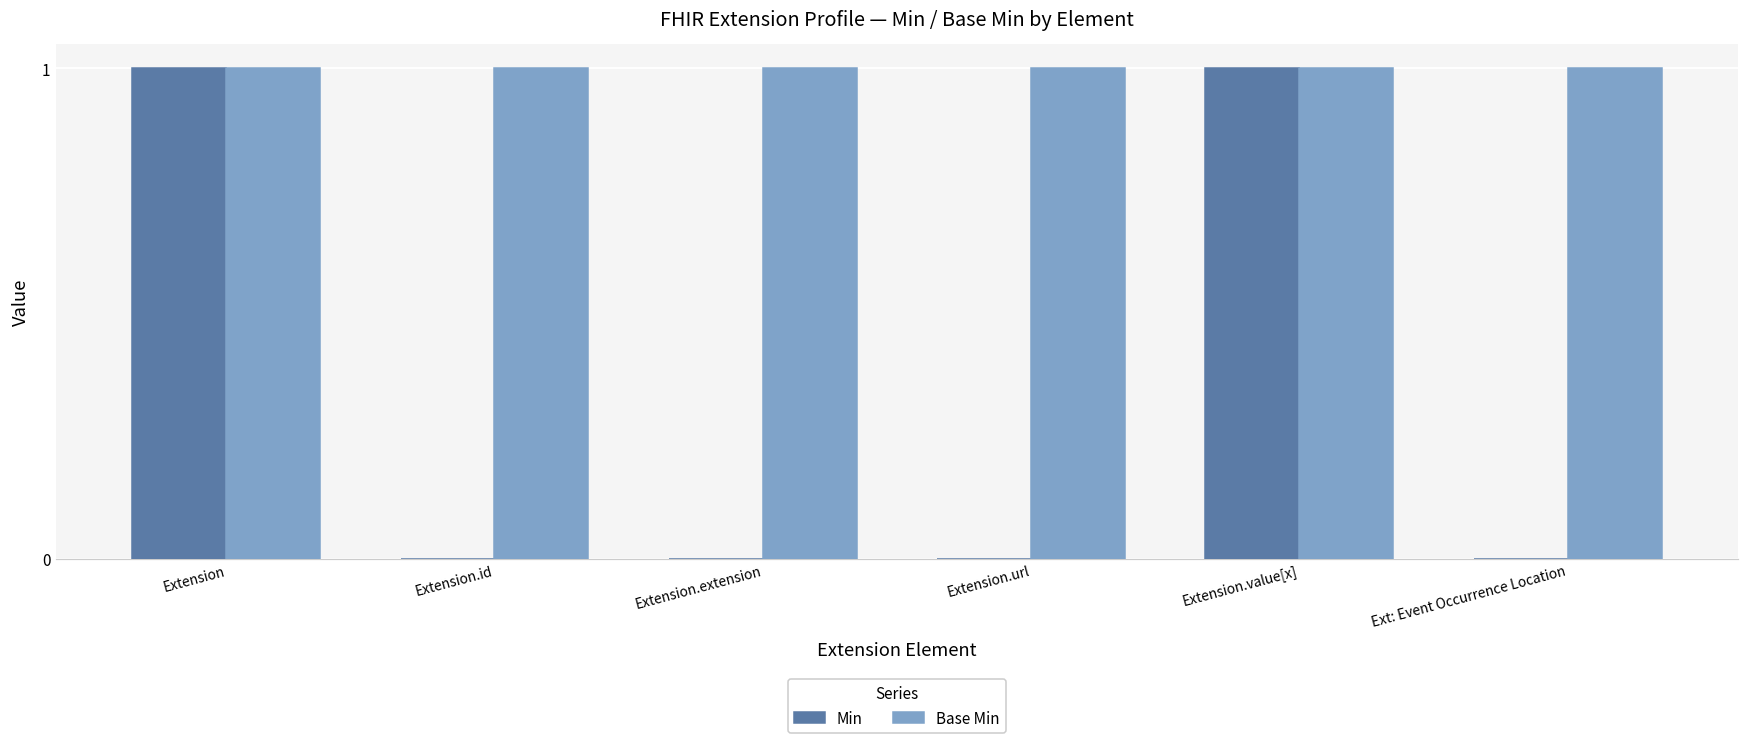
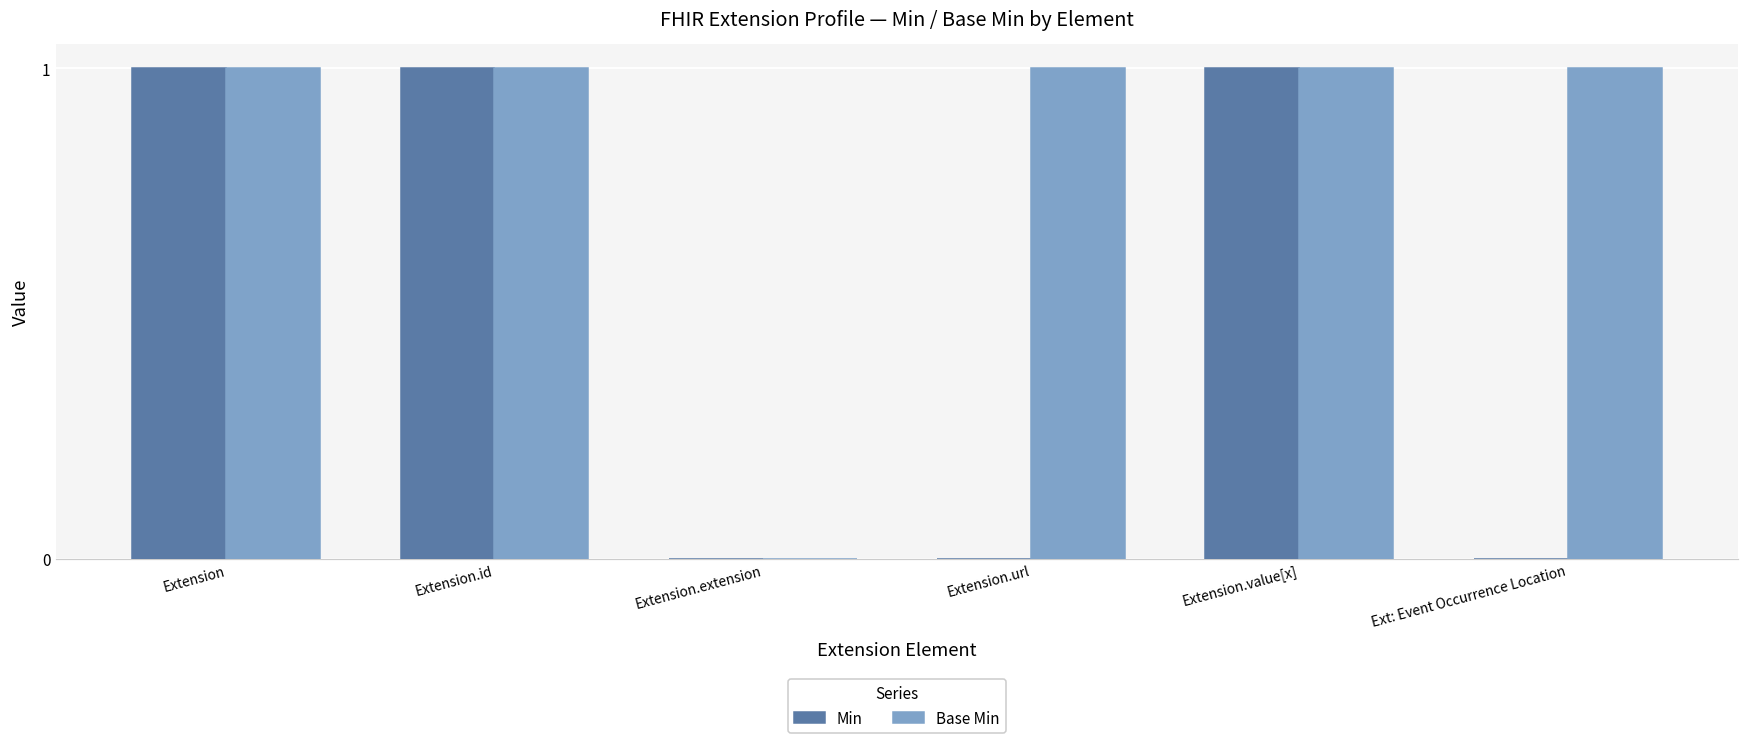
  {
    "Min": {
      "Extension": 1,
-     "Extension.id": 0,
+     "Extension.id": 1,
      "Extension.extension": 0,
      "Extension.url": 0,
      "Extension.value[x]": 1,
      "Ext: Event Occurrence Location": 0
    },
    "Base Min": {
      "Extension": 1,
      "Extension.id": 1,
-     "Extension.extension": 1,
+     "Extension.extension": 0,
      "Extension.url": 1,
      "Extension.value[x]": 1,
      "Ext: Event Occurrence Location": 1
    }
  }
